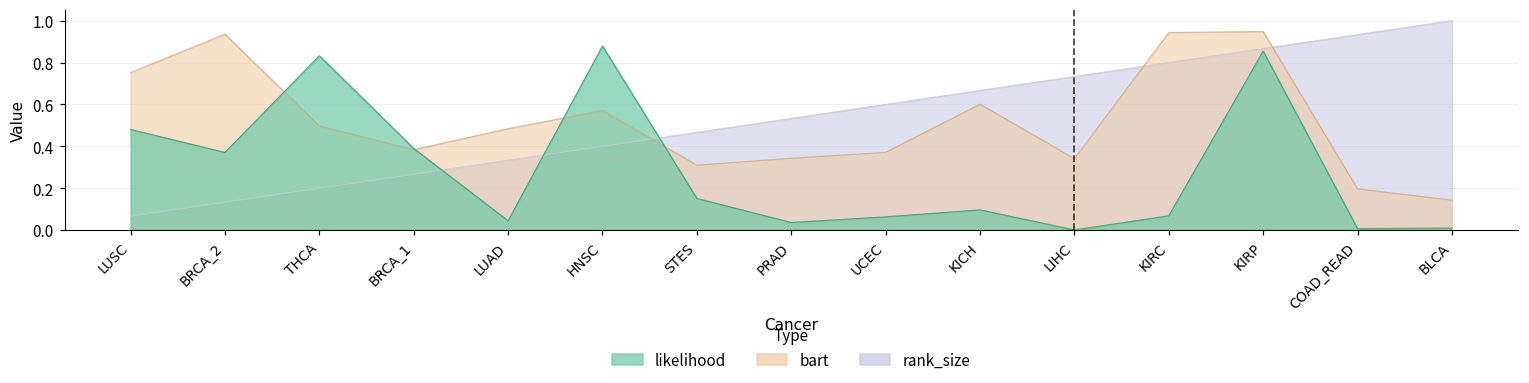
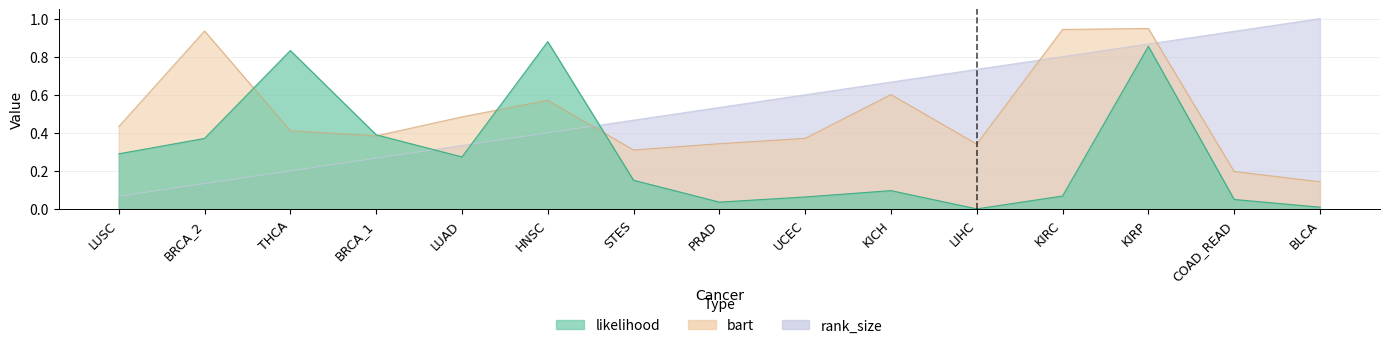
  {
    "rank_size": {
      "LUSC": 0.07,
      "BRCA_2": 0.13,
      "THCA": 0.20,
      "BRCA_1": 0.27,
      "LUAD": 0.33,
      "HNSC": 0.40,
      "STES": 0.47,
      "PRAD": 0.53,
      "UCEC": 0.60,
      "KICH": 0.67,
      "LIHC": 0.73,
      "KIRC": 0.80,
      "COAD_READ": 0.93,
      "BLCA": 1.00
    },
    "bart": {
-     "LUSC": 0.75,
+     "LUSC": 0.43,
      "BRCA_2": 0.94,
-     "THCA": 0.50,
+     "THCA": 0.41,
      "LUAD": 0.48,
      "HNSC": 0.57,
      "STES": 0.31,
      "PRAD": 0.34,
      "UCEC": 0.37,
      "KICH": 0.60,
      "LIHC": 0.34,
      "KIRC": 0.94,
      "KIRP": 0.95,
      "COAD_READ": 0.20,
      "BLCA": 0.14
    },
    "likelihood": {
-     "LUSC": 0.48,
+     "LUSC": 0.29,
      "BRCA_2": 0.37,
      "THCA": 0.83,
-     "LUAD": 0.04,
+     "LUAD": 0.27,
      "HNSC": 0.88,
      "STES": 0.15,
      "PRAD": 0.04,
      "UCEC": 0.06,
      "KICH": 0.10,
      "LIHC": 0.00,
      "KIRC": 0.07,
-     "COAD_READ": 0.01,
+     "COAD_READ": 0.05,
      "BLCA": 0.01
    }
  }
